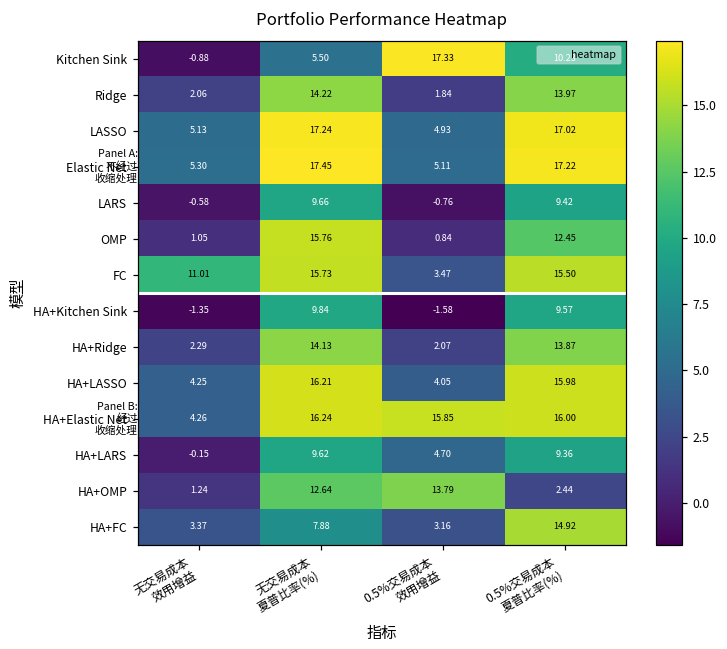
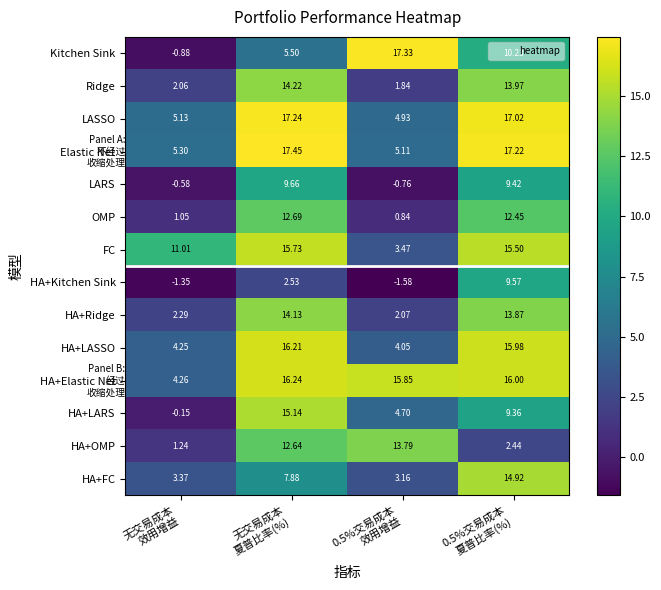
  {
    "Kitchen Sink": {
      "无交易成本 效用增益": -0.88,
      "无交易成本 夏普比率(%)": 5.50,
      "0.5%交易成本 效用增益": 17.33
    },
    "Ridge": {
      "无交易成本 效用增益": 2.06,
      "无交易成本 夏普比率(%)": 14.22,
      "0.5%交易成本 效用增益": 1.84,
      "0.5%交易成本 夏普比率(%)": 13.97
    },
    "LASSO": {
      "无交易成本 效用增益": 5.13,
      "无交易成本 夏普比率(%)": 17.24,
      "0.5%交易成本 效用增益": 4.93,
      "0.5%交易成本 夏普比率(%)": 17.02
    },
    "Elastic Net": {
      "无交易成本 效用增益": 5.30,
      "无交易成本 夏普比率(%)": 17.45,
      "0.5%交易成本 效用增益": 5.11,
      "0.5%交易成本 夏普比率(%)": 17.22
    },
    "LARS": {
      "无交易成本 效用增益": -0.58,
      "无交易成本 夏普比率(%)": 9.66,
      "0.5%交易成本 效用增益": -0.76,
      "0.5%交易成本 夏普比率(%)": 9.42
    },
    "OMP": {
      "无交易成本 效用增益": 1.05,
-     "无交易成本 夏普比率(%)": 15.76,
+     "无交易成本 夏普比率(%)": 12.69,
      "0.5%交易成本 效用增益": 0.84,
      "0.5%交易成本 夏普比率(%)": 12.45
    },
    "FC": {
      "无交易成本 效用增益": 11.01,
      "无交易成本 夏普比率(%)": 15.73,
      "0.5%交易成本 效用增益": 3.47,
      "0.5%交易成本 夏普比率(%)": 15.50
    },
    "HA+Kitchen Sink": {
      "无交易成本 效用增益": -1.35,
-     "无交易成本 夏普比率(%)": 9.84,
+     "无交易成本 夏普比率(%)": 2.53,
      "0.5%交易成本 效用增益": -1.58,
      "0.5%交易成本 夏普比率(%)": 9.57
    },
    "HA+Ridge": {
      "无交易成本 效用增益": 2.29,
      "无交易成本 夏普比率(%)": 14.13,
      "0.5%交易成本 效用增益": 2.07,
      "0.5%交易成本 夏普比率(%)": 13.87
    },
    "HA+LASSO": {
      "无交易成本 效用增益": 4.25,
      "无交易成本 夏普比率(%)": 16.21,
      "0.5%交易成本 效用增益": 4.05,
      "0.5%交易成本 夏普比率(%)": 15.98
    },
    "HA+Elastic Net": {
      "无交易成本 效用增益": 4.26,
      "无交易成本 夏普比率(%)": 16.24,
      "0.5%交易成本 效用增益": 15.85,
      "0.5%交易成本 夏普比率(%)": 16.00
    },
    "HA+LARS": {
      "无交易成本 效用增益": -0.15,
-     "无交易成本 夏普比率(%)": 9.62,
+     "无交易成本 夏普比率(%)": 15.14,
      "0.5%交易成本 效用增益": 4.70,
      "0.5%交易成本 夏普比率(%)": 9.36
    },
    "HA+OMP": {
      "无交易成本 效用增益": 1.24,
      "无交易成本 夏普比率(%)": 12.64,
      "0.5%交易成本 效用增益": 13.79,
      "0.5%交易成本 夏普比率(%)": 2.44
    },
    "HA+FC": {
      "无交易成本 效用增益": 3.37,
      "无交易成本 夏普比率(%)": 7.88,
      "0.5%交易成本 效用增益": 3.16,
      "0.5%交易成本 夏普比率(%)": 14.92
    }
  }
